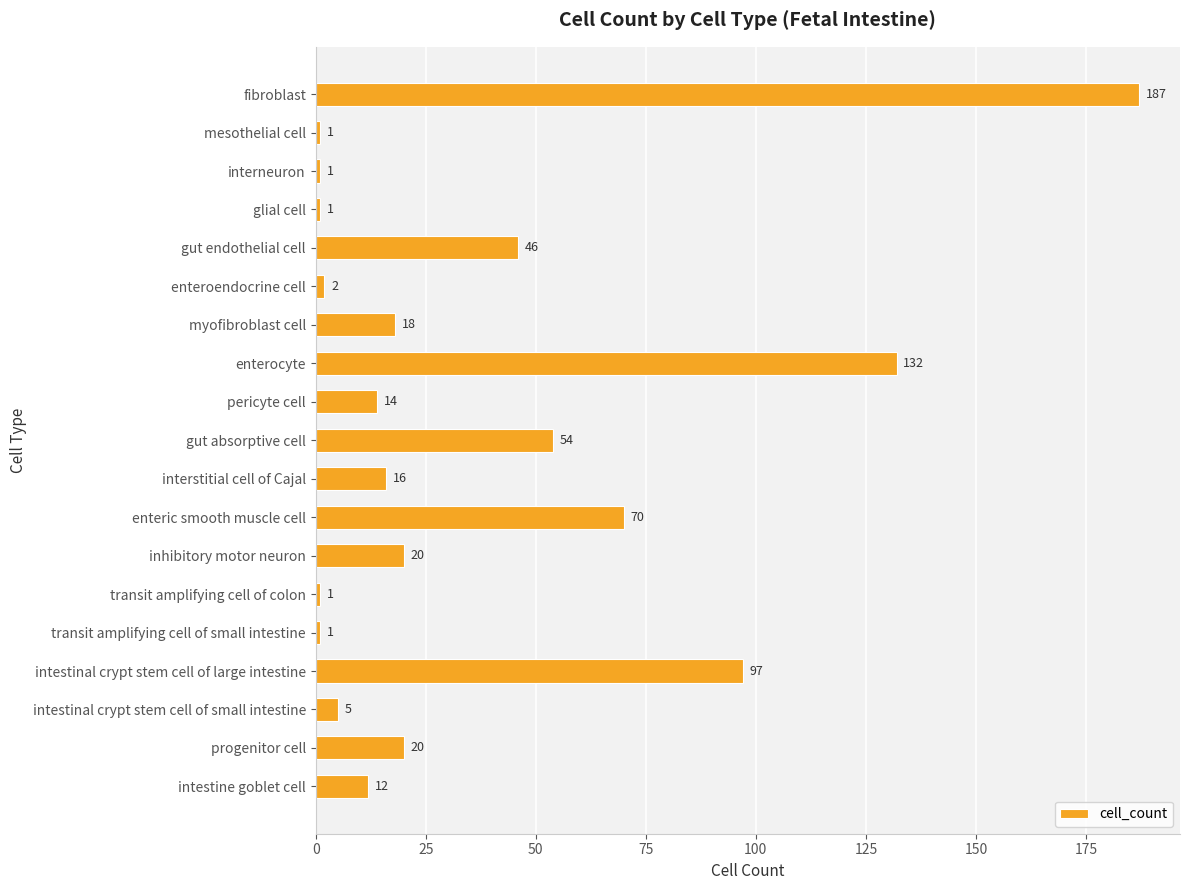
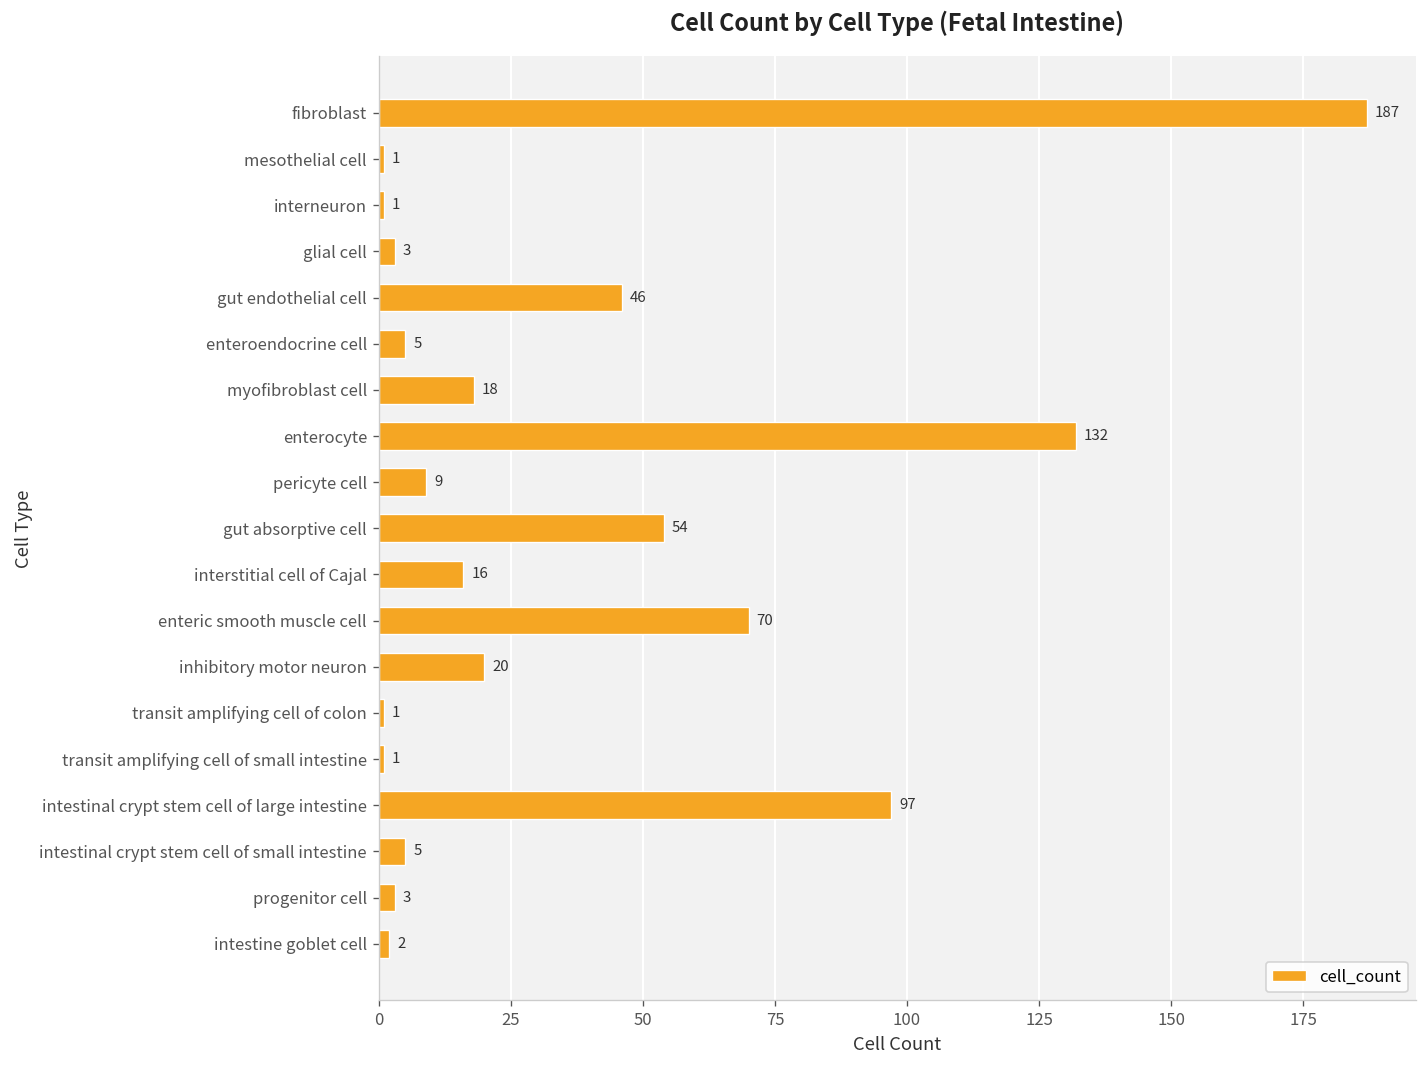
  {
    "fibroblast": 187,
    "mesothelial cell": 1,
    "interneuron": 1,
-   "glial cell": 1,
+   "glial cell": 3,
    "gut endothelial cell": 46,
-   "enteroendocrine cell": 2,
+   "enteroendocrine cell": 5,
    "myofibroblast cell": 18,
    "enterocyte": 132,
-   "pericyte cell": 14,
+   "pericyte cell": 9,
    "gut absorptive cell": 54,
    "interstitial cell of Cajal": 16,
    "enteric smooth muscle cell": 70,
    "inhibitory motor neuron": 20,
    "transit amplifying cell of colon": 1,
    "transit amplifying cell of small intestine": 1,
    "intestinal crypt stem cell of large intestine": 97,
    "intestinal crypt stem cell of small intestine": 5,
-   "progenitor cell": 20,
-   "intestine goblet cell": 12
+   "progenitor cell": 3,
+   "intestine goblet cell": 2
  }
